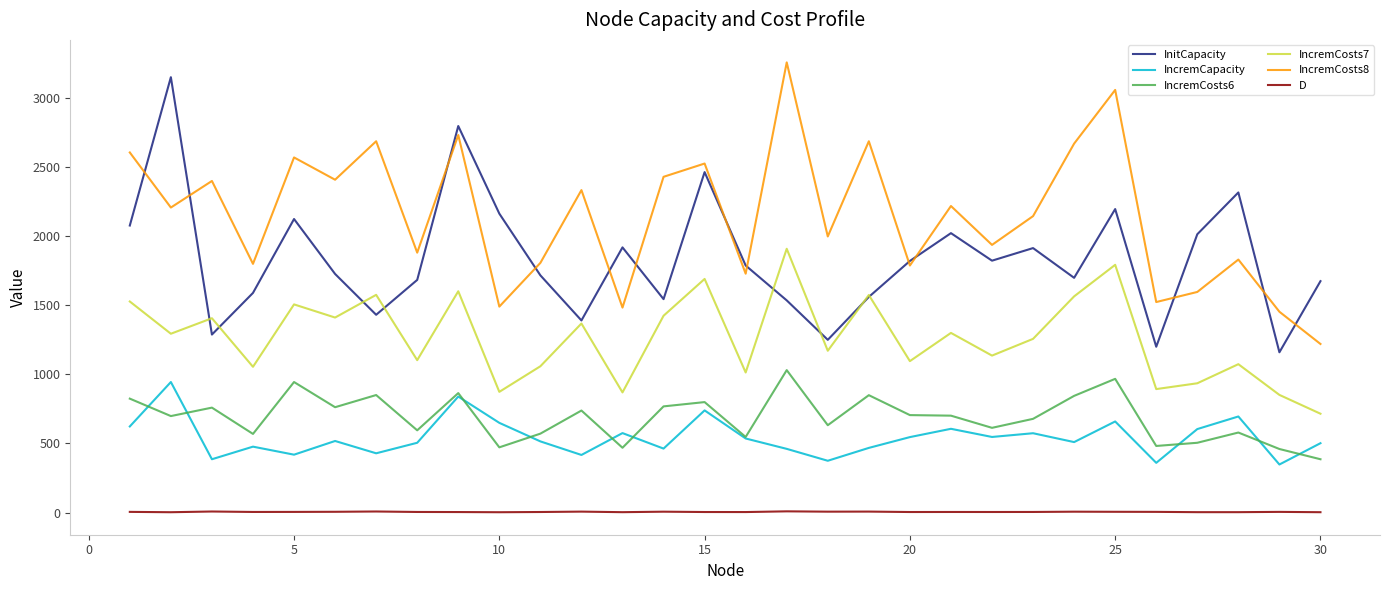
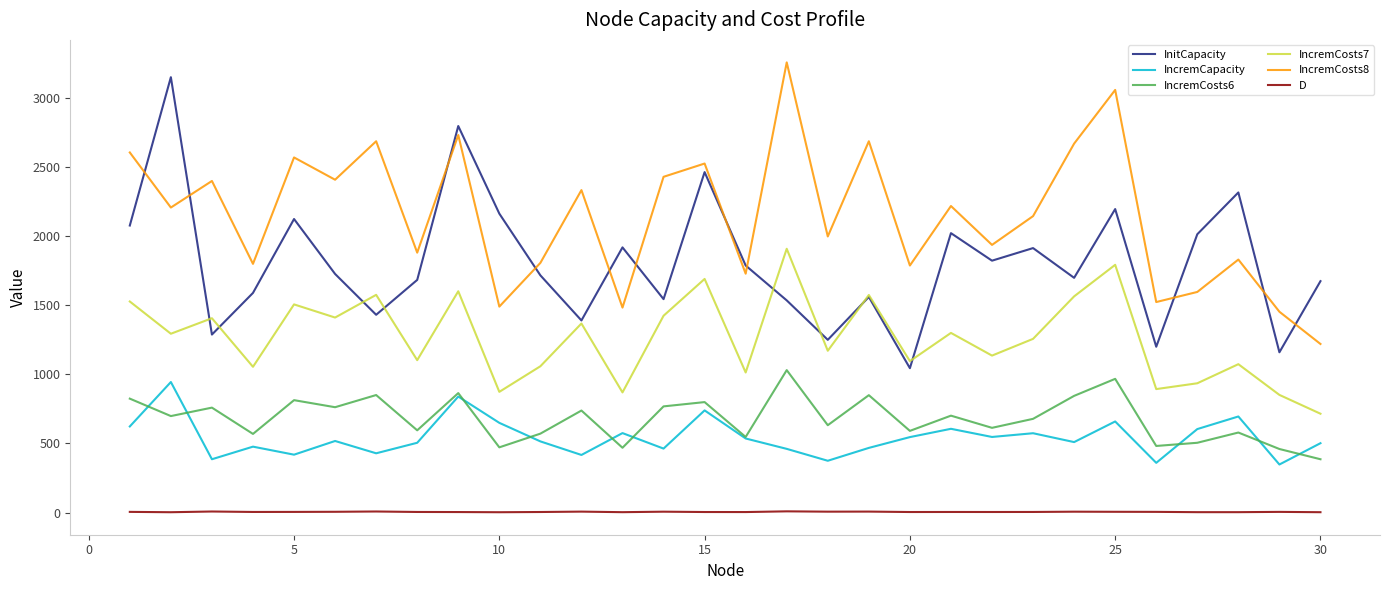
  {
    "InitCapacity": {
      "5": 2120,
      "10": 2160,
      "15": 2460,
-     "20": 1820,
+     "20": 1040,
      "25": 2190,
      "30": 1670
    },
    "IncremCapacity": {
      "5": 420,
      "10": 650,
      "15": 740,
      "20": 550,
      "25": 660,
      "30": 500
    },
    "IncremCosts6": {
-     "5": 940,
+     "5": 810,
      "10": 470,
      "15": 800,
-     "20": 710,
+     "20": 590,
      "25": 970,
      "30": 390
    },
    "IncremCosts7": {
      "5": 1510,
      "10": 870,
      "15": 1690,
      "20": 1100,
      "25": 1790,
      "30": 720
    },
    "IncremCosts8": {
      "5": 2570,
      "10": 1490,
      "15": 2520,
      "20": 1790,
      "25": 3060,
      "30": 1220
    },
    "D": {
      "5": 10,
      "10": 0,
      "15": 0,
      "20": 0,
      "25": 10,
      "30": 0
    }
  }
